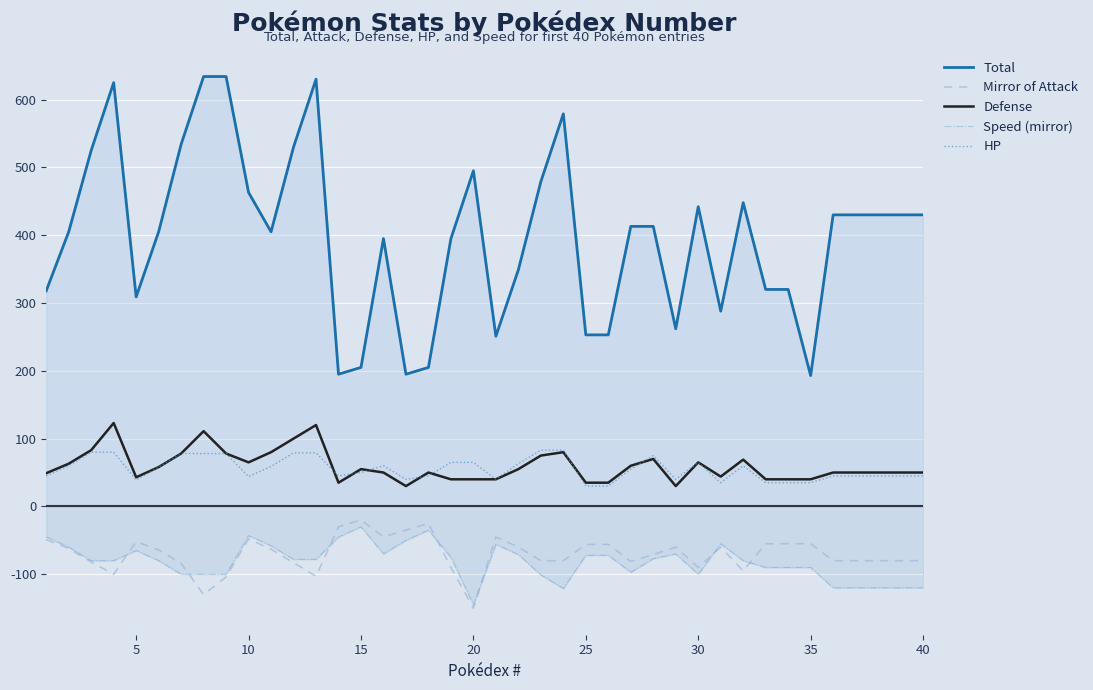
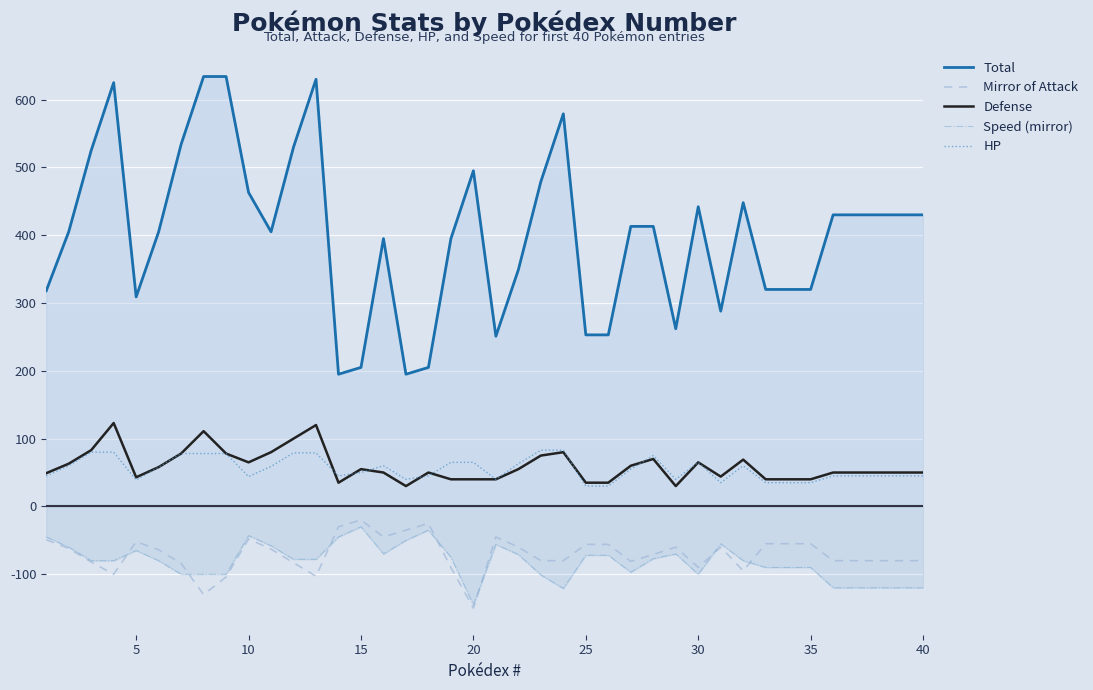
  {
    "Total": {
      "5": 310,
      "10": 460,
      "15": 210,
      "20": 500,
      "25": 250,
      "30": 440,
-     "35": 190,
+     "35": 320,
      "40": 430
    },
    "Defense": {
      "5": 40,
      "10": 70,
      "15": 60,
      "20": 40,
      "25": 40,
      "35": 40,
      "40": 50
    }
  }
